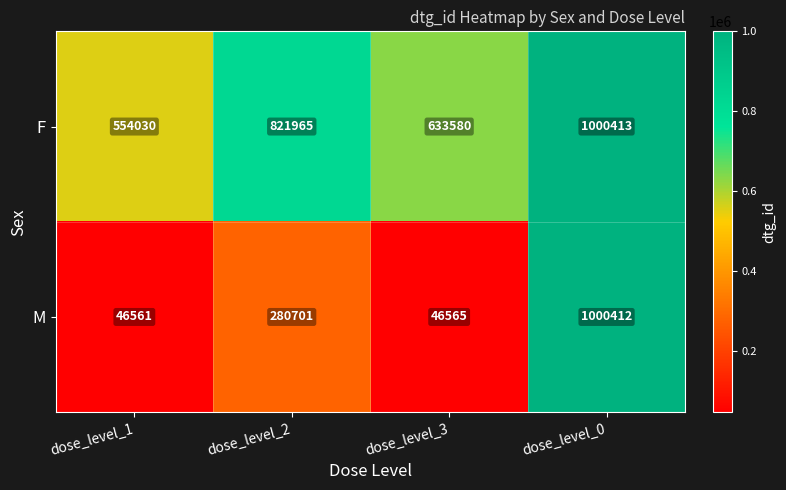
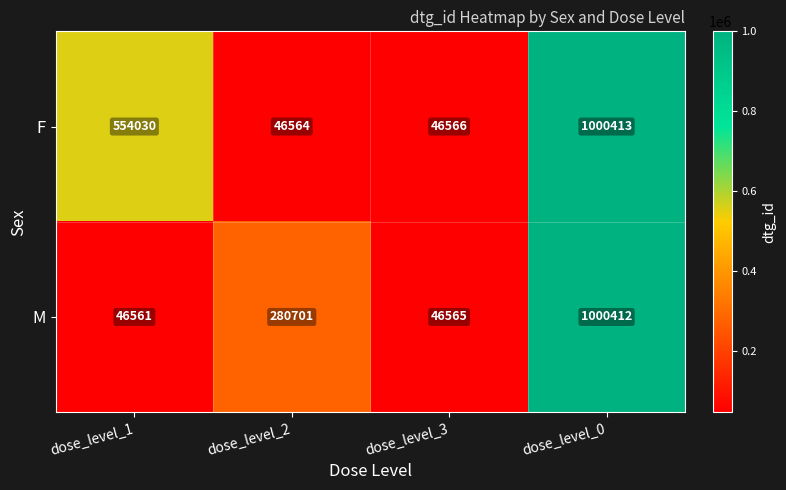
  {
    "F": {
-     "dose_level_2": 821965,
-     "dose_level_3": 633580
+     "dose_level_2": 46564,
+     "dose_level_3": 46566
    }
  }
